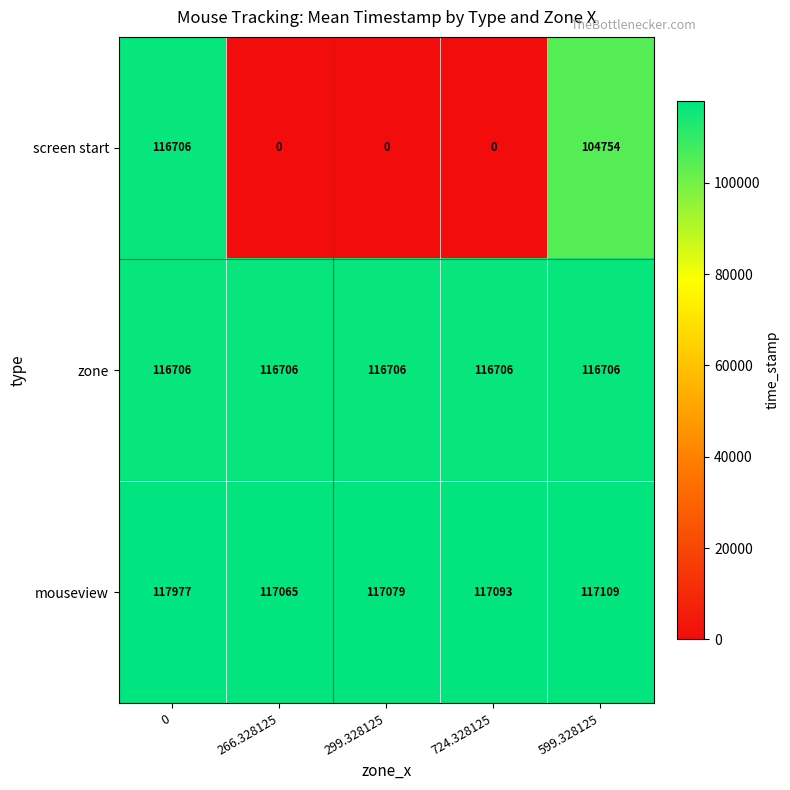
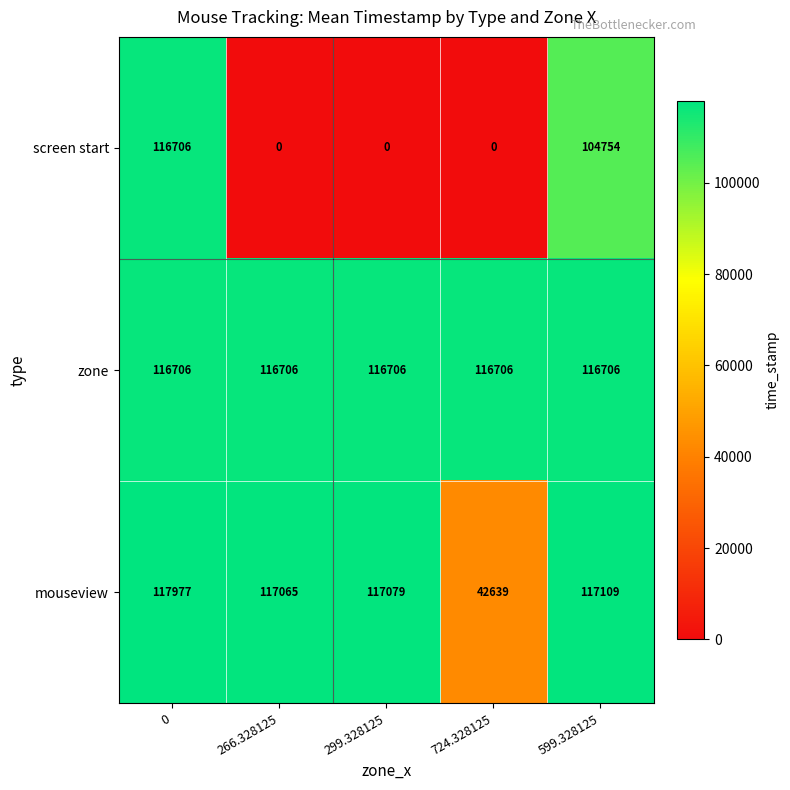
  {
    "screen start": {
      "0": 116706,
      "266.328125": 0,
      "299.328125": 0,
      "724.328125": 0,
      "599.328125": 104754
    },
    "zone": {
      "0": 116706,
      "266.328125": 116706,
      "299.328125": 116706,
      "724.328125": 116706,
      "599.328125": 116706
    },
    "mouseview": {
      "0": 117977,
      "266.328125": 117065,
      "299.328125": 117079,
-     "724.328125": 117093,
+     "724.328125": 42639,
      "599.328125": 117109
    }
  }
